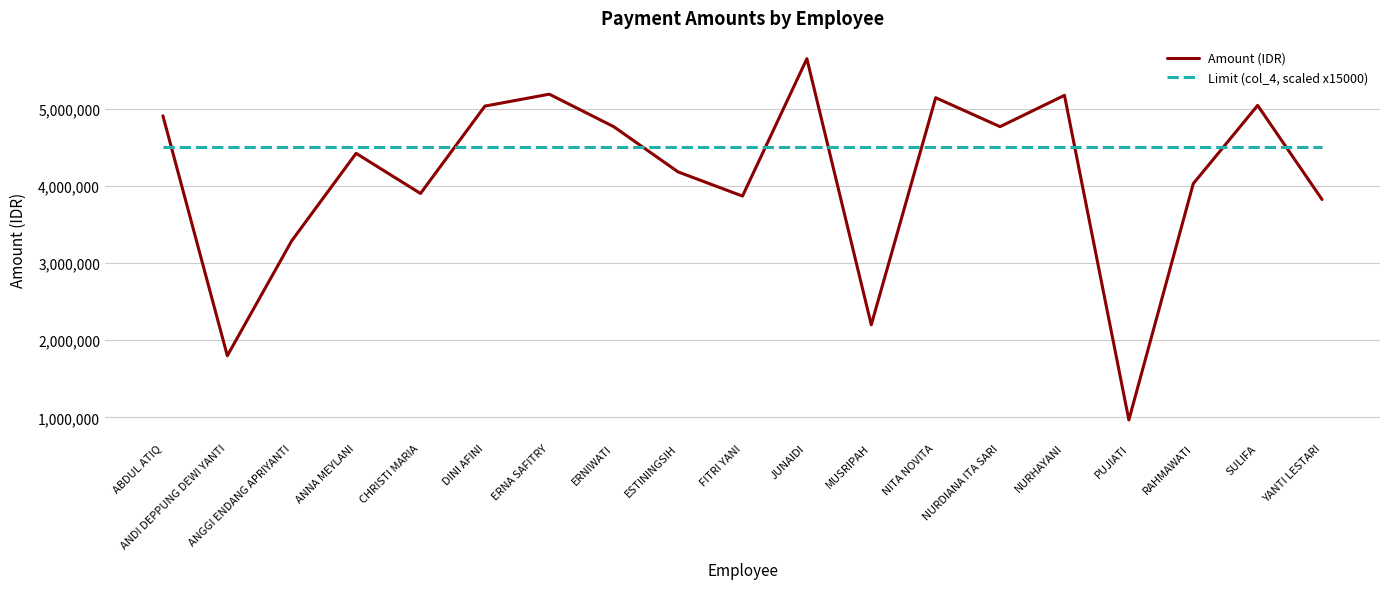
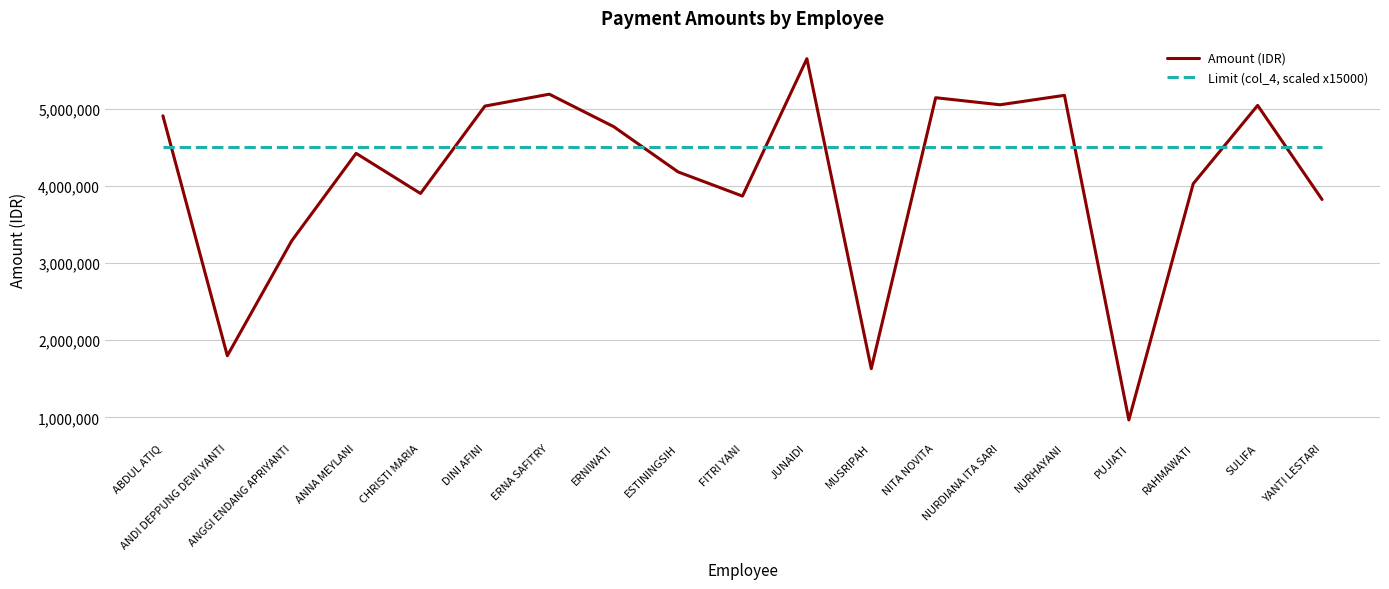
  {
    "Amount (IDR)": {
      "ABDUL ATIQ": "4,900,000",
      "ANDI DEPPUNG DEWI YANTI": "1,800,000",
      "ANGGI ENDANG APRIYANTI": "3,300,000",
      "ANNA MEYLANI": "4,400,000",
      "CHRISTI MARIA": "3,900,000",
      "DINI AFINI": "5,000,000",
      "ERNA SAFITRY": "5,200,000",
      "ERNIWATI": "4,800,000",
      "ESTININGSIH": "4,200,000",
      "FITRI YANI": "3,900,000",
      "JUNAIDI": "5,600,000",
-     "MUSRIPAH": "2,200,000",
+     "MUSRIPAH": "1,600,000",
      "NITA NOVITA": "5,100,000",
-     "NURDIANA ITA SARI": "4,800,000",
+     "NURDIANA ITA SARI": "5,100,000",
      "NURHAYANI": "5,200,000",
      "PUJIATI": "1,000,000",
      "RAHMAWATI": "4,000,000",
      "SULIFA": "5,000,000",
      "YANTI LESTARI": "3,800,000"
    },
    "Limit (col_4, scaled x15000)": {
      "ABDUL ATIQ": "4,500,000",
      "ANDI DEPPUNG DEWI YANTI": "4,500,000",
      "ANGGI ENDANG APRIYANTI": "4,500,000",
      "ANNA MEYLANI": "4,500,000",
      "CHRISTI MARIA": "4,500,000",
      "DINI AFINI": "4,500,000",
      "ERNA SAFITRY": "4,500,000",
      "ERNIWATI": "4,500,000",
      "ESTININGSIH": "4,500,000",
      "FITRI YANI": "4,500,000",
      "JUNAIDI": "4,500,000",
      "MUSRIPAH": "4,500,000",
      "NITA NOVITA": "4,500,000",
      "NURDIANA ITA SARI": "4,500,000",
      "NURHAYANI": "4,500,000",
      "PUJIATI": "4,500,000",
      "RAHMAWATI": "4,500,000",
      "SULIFA": "4,500,000",
      "YANTI LESTARI": "4,500,000"
    }
  }
